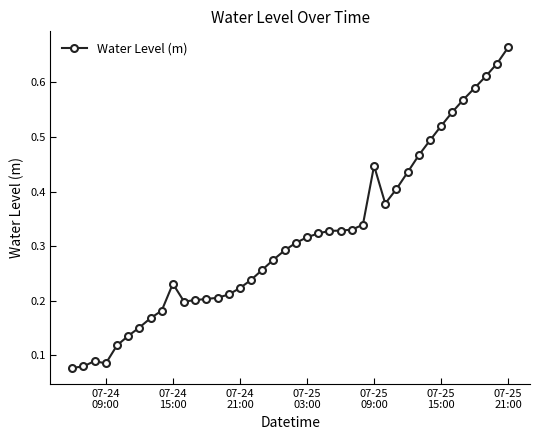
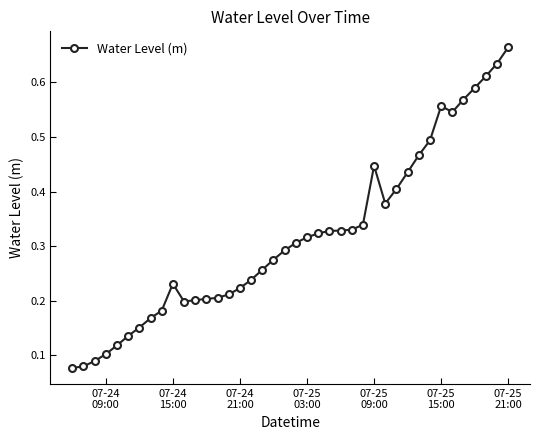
  {
-   "07-24 09:00": 0.08,
+   "07-24 09:00": 0.10,
    "07-24 15:00": 0.23,
    "07-24 21:00": 0.22,
    "07-25 03:00": 0.32,
    "07-25 09:00": 0.45,
-   "07-25 15:00": 0.52,
+   "07-25 15:00": 0.56,
    "07-25 21:00": 0.66
  }
